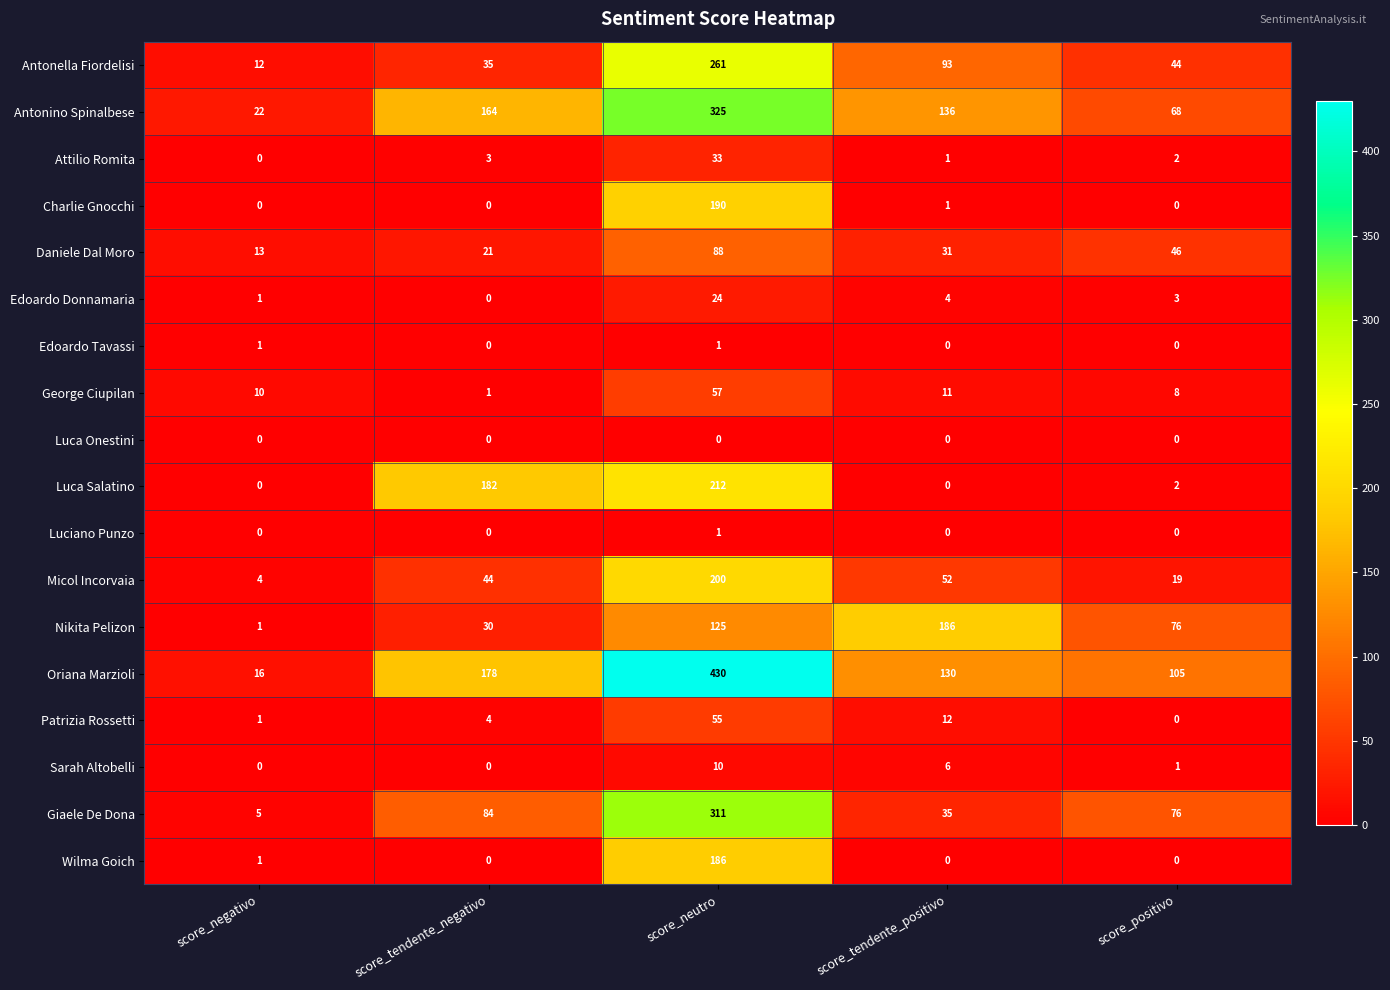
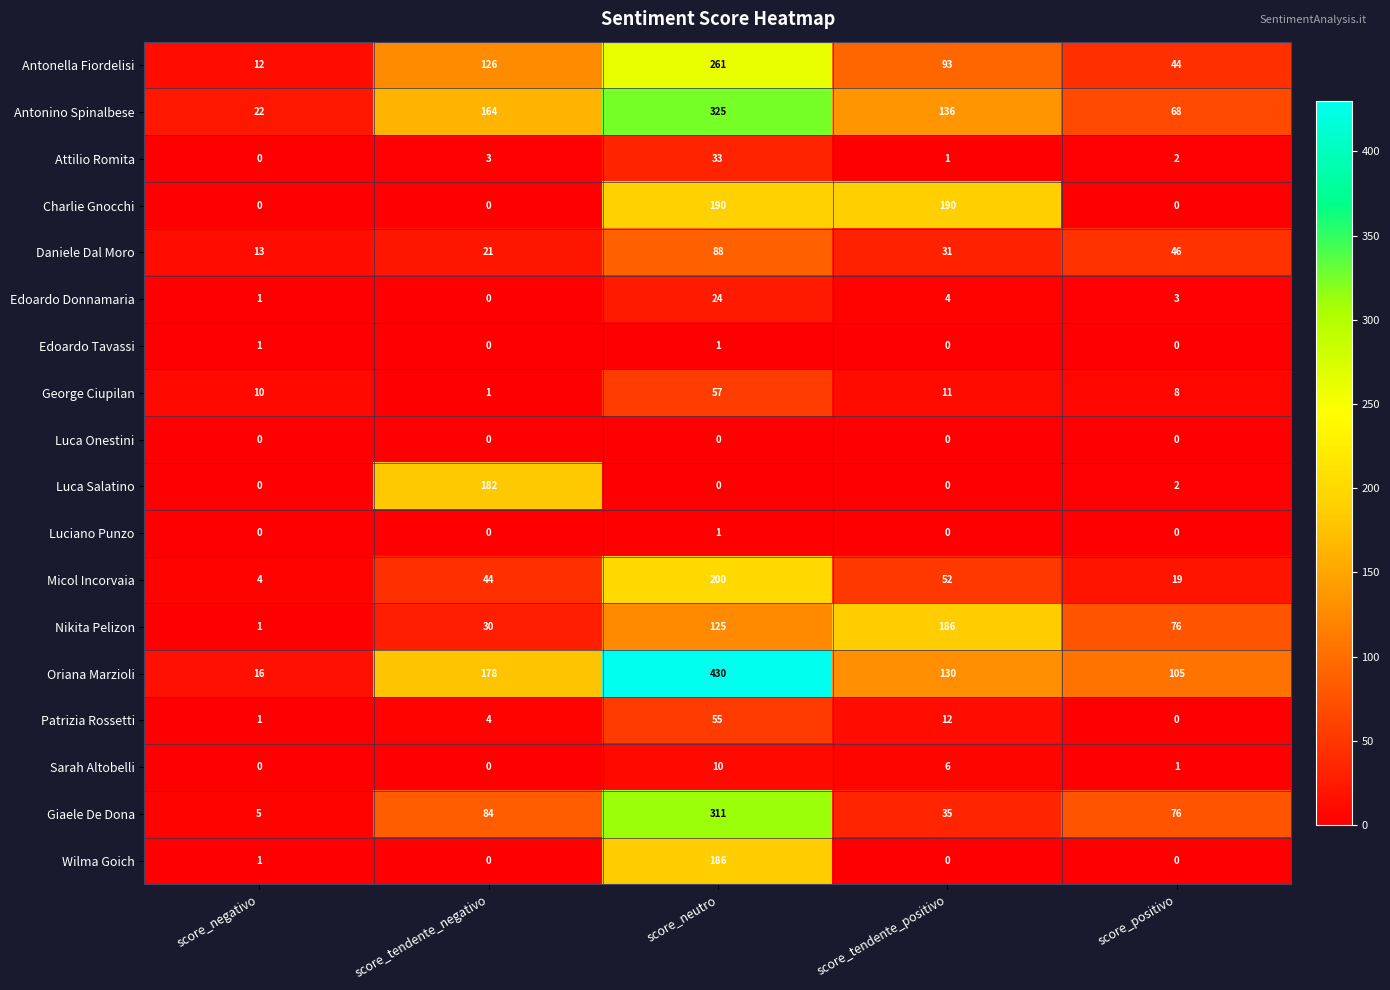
  {
    "Antonella Fiordelisi": {
      "score_negativo": 12,
-     "score_tendente_negativo": 35,
+     "score_tendente_negativo": 126,
      "score_neutro": 261,
      "score_tendente_positivo": 93,
      "score_positivo": 44
    },
    "Antonino Spinalbese": {
      "score_negativo": 22,
      "score_tendente_negativo": 164,
      "score_neutro": 325,
      "score_tendente_positivo": 136,
      "score_positivo": 68
    },
    "Attilio Romita": {
      "score_negativo": 0,
      "score_tendente_negativo": 3,
      "score_neutro": 33,
      "score_tendente_positivo": 1,
      "score_positivo": 2
    },
    "Charlie Gnocchi": {
      "score_negativo": 0,
      "score_tendente_negativo": 0,
      "score_neutro": 190,
-     "score_tendente_positivo": 1,
+     "score_tendente_positivo": 190,
      "score_positivo": 0
    },
    "Daniele Dal Moro": {
      "score_negativo": 13,
      "score_tendente_negativo": 21,
      "score_neutro": 88,
      "score_tendente_positivo": 31,
      "score_positivo": 46
    },
    "Edoardo Donnamaria": {
      "score_negativo": 1,
      "score_tendente_negativo": 0,
      "score_neutro": 24,
      "score_tendente_positivo": 4,
      "score_positivo": 3
    },
    "Edoardo Tavassi": {
      "score_negativo": 1,
      "score_tendente_negativo": 0,
      "score_neutro": 1,
      "score_tendente_positivo": 0,
      "score_positivo": 0
    },
    "George Ciupilan": {
      "score_negativo": 10,
      "score_tendente_negativo": 1,
      "score_neutro": 57,
      "score_tendente_positivo": 11,
      "score_positivo": 8
    },
    "Luca Onestini": {
      "score_negativo": 0,
      "score_tendente_negativo": 0,
      "score_neutro": 0,
      "score_tendente_positivo": 0,
      "score_positivo": 0
    },
    "Luca Salatino": {
      "score_negativo": 0,
      "score_tendente_negativo": 182,
-     "score_neutro": 212,
+     "score_neutro": 0,
      "score_tendente_positivo": 0,
      "score_positivo": 2
    },
    "Luciano Punzo": {
      "score_negativo": 0,
      "score_tendente_negativo": 0,
      "score_neutro": 1,
      "score_tendente_positivo": 0,
      "score_positivo": 0
    },
    "Micol Incorvaia": {
      "score_negativo": 4,
      "score_tendente_negativo": 44,
      "score_neutro": 200,
      "score_tendente_positivo": 52,
      "score_positivo": 19
    },
    "Nikita Pelizon": {
      "score_negativo": 1,
      "score_tendente_negativo": 30,
      "score_neutro": 125,
      "score_tendente_positivo": 186,
      "score_positivo": 76
    },
    "Oriana Marzioli": {
      "score_negativo": 16,
      "score_tendente_negativo": 178,
      "score_neutro": 430,
      "score_tendente_positivo": 130,
      "score_positivo": 105
    },
    "Patrizia Rossetti": {
      "score_negativo": 1,
      "score_tendente_negativo": 4,
      "score_neutro": 55,
      "score_tendente_positivo": 12,
      "score_positivo": 0
    },
    "Sarah Altobelli": {
      "score_negativo": 0,
      "score_tendente_negativo": 0,
      "score_neutro": 10,
      "score_tendente_positivo": 6,
      "score_positivo": 1
    },
    "Giaele De Dona": {
      "score_negativo": 5,
      "score_tendente_negativo": 84,
      "score_neutro": 311,
      "score_tendente_positivo": 35,
      "score_positivo": 76
    },
    "Wilma Goich": {
      "score_negativo": 1,
      "score_tendente_negativo": 0,
      "score_neutro": 186,
      "score_tendente_positivo": 0,
      "score_positivo": 0
    }
  }
